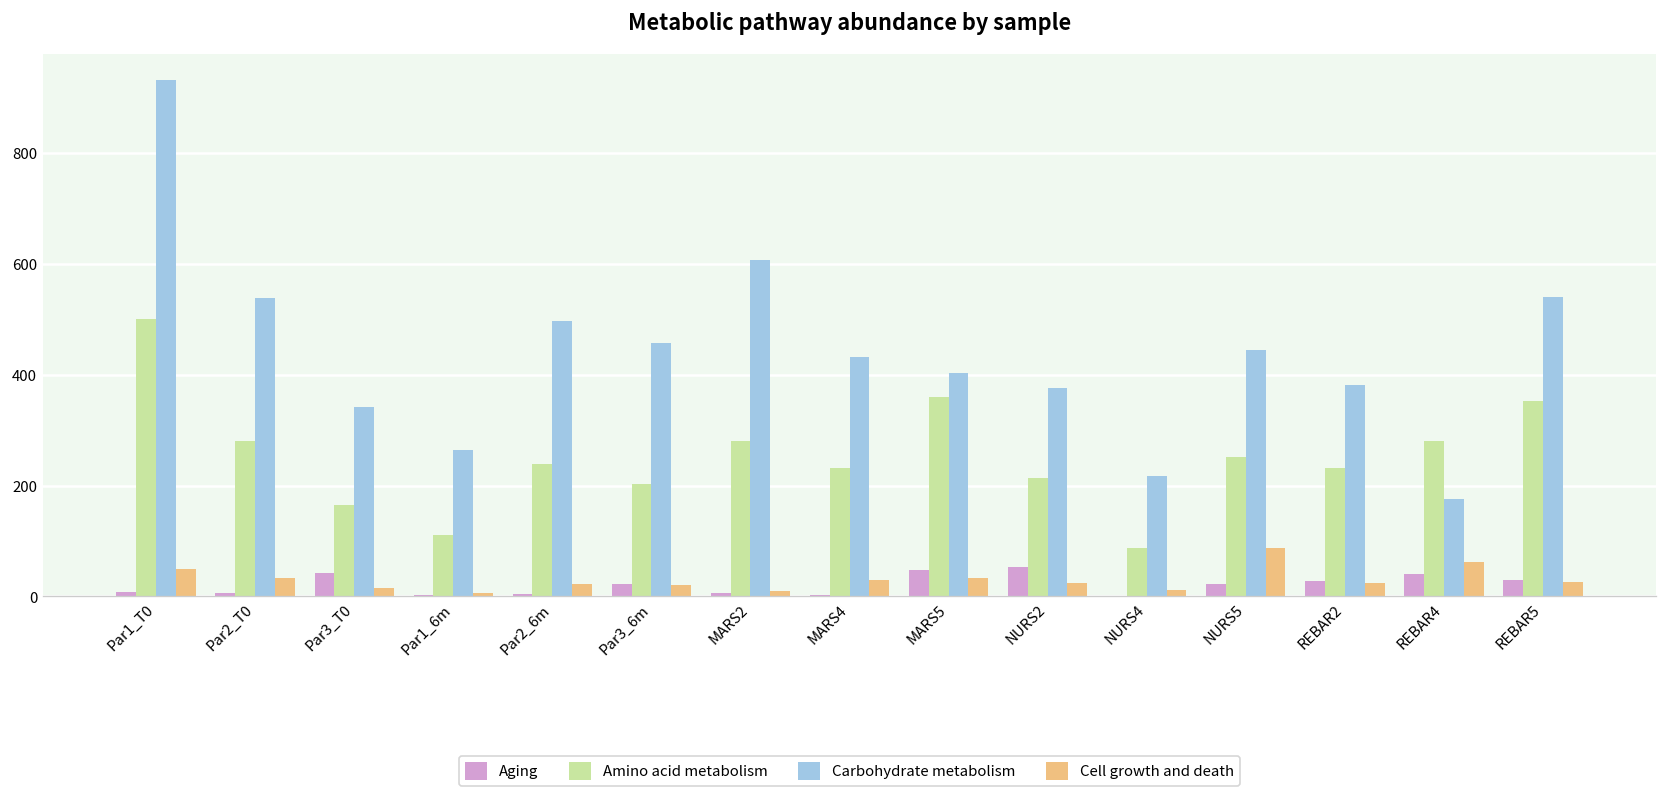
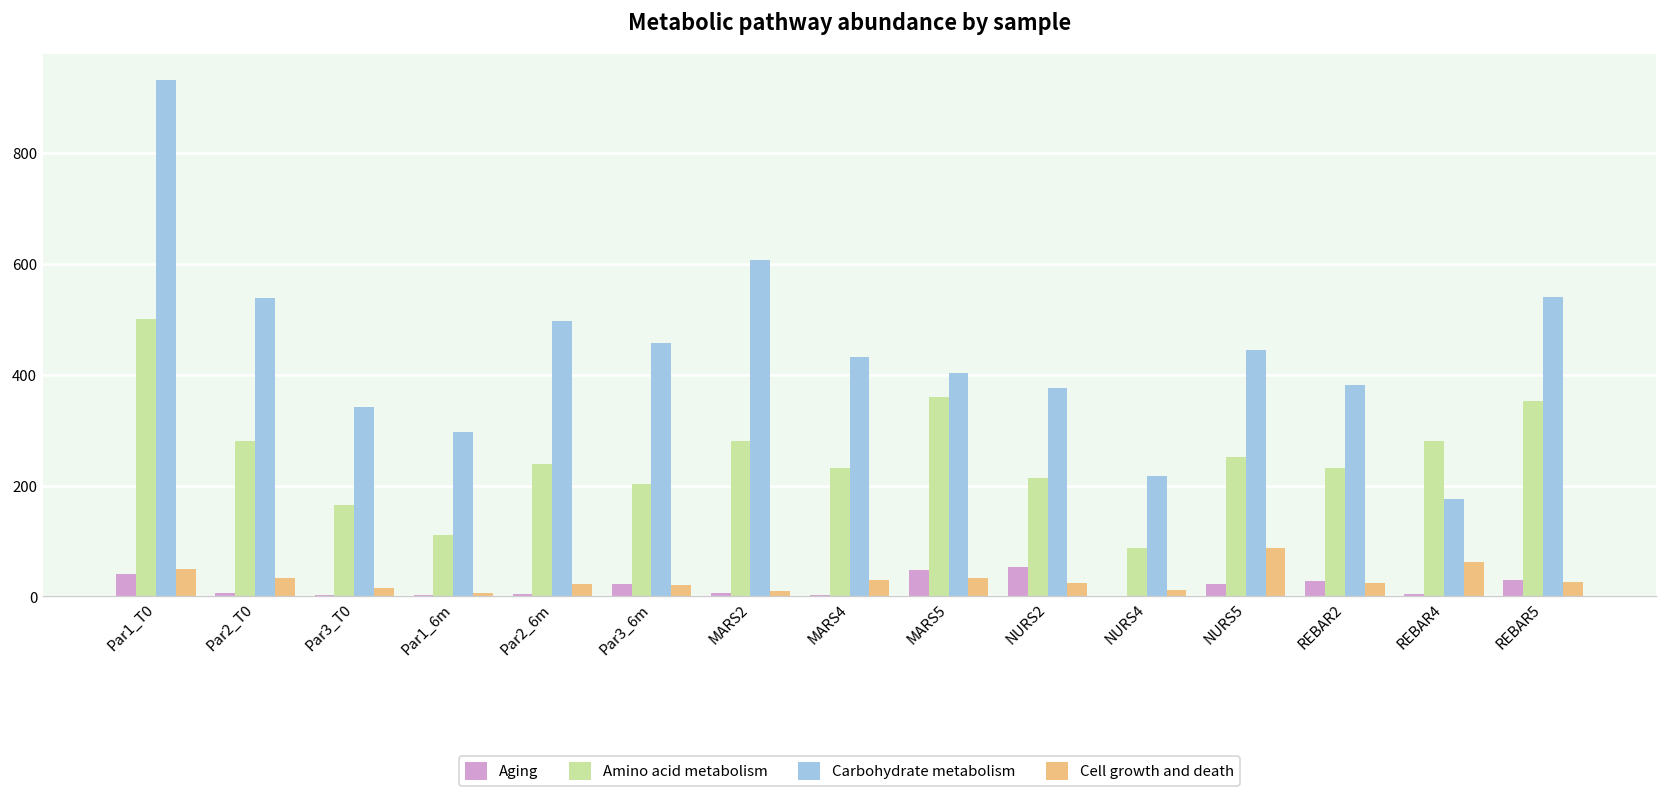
  {
    "Aging": {
-     "Par1_T0": 10,
+     "Par1_T0": 40,
      "Par2_T0": 10,
-     "Par3_T0": 40,
+     "Par3_T0": 0,
      "Par3_6m": 20,
      "MARS2": 10,
      "MARS5": 50,
      "NURS2": 50,
      "NURS5": 20,
      "REBAR2": 30,
-     "REBAR4": 40,
+     "REBAR4": 0,
      "REBAR5": 30
    },
    "Amino acid metabolism": {
      "Par1_T0": 500,
      "Par2_T0": 280,
      "Par3_T0": 160,
      "Par1_6m": 110,
      "Par2_6m": 240,
      "Par3_6m": 200,
      "MARS2": 280,
      "MARS4": 230,
      "MARS5": 360,
      "NURS2": 210,
      "NURS4": 90,
      "NURS5": 250,
      "REBAR2": 230,
      "REBAR4": 280,
      "REBAR5": 350
    },
    "Carbohydrate metabolism": {
      "Par1_T0": 930,
      "Par2_T0": 540,
      "Par3_T0": 340,
-     "Par1_6m": 260,
+     "Par1_6m": 300,
      "Par2_6m": 500,
      "Par3_6m": 460,
      "MARS2": 610,
      "MARS4": 430,
      "MARS5": 400,
      "NURS2": 380,
      "NURS4": 220,
      "NURS5": 440,
      "REBAR2": 380,
      "REBAR4": 180,
      "REBAR5": 540
    },
    "Cell growth and death": {
      "Par1_T0": 50,
      "Par2_T0": 30,
      "Par3_T0": 20,
      "Par1_6m": 10,
      "Par2_6m": 20,
      "Par3_6m": 20,
      "MARS2": 10,
      "MARS4": 30,
      "MARS5": 30,
      "NURS2": 20,
      "NURS4": 10,
      "NURS5": 90,
      "REBAR2": 30,
      "REBAR4": 60,
      "REBAR5": 30
    }
  }
